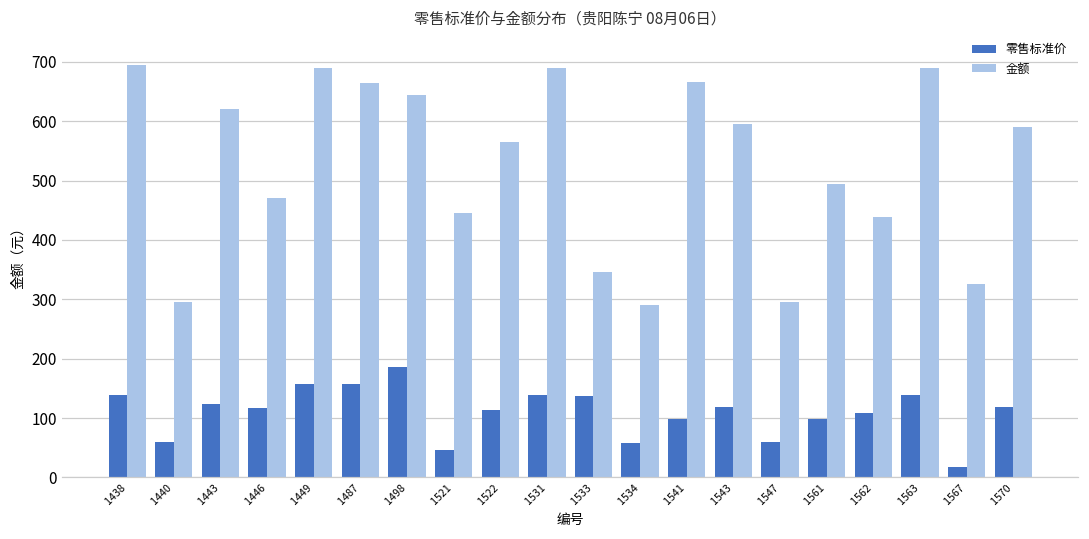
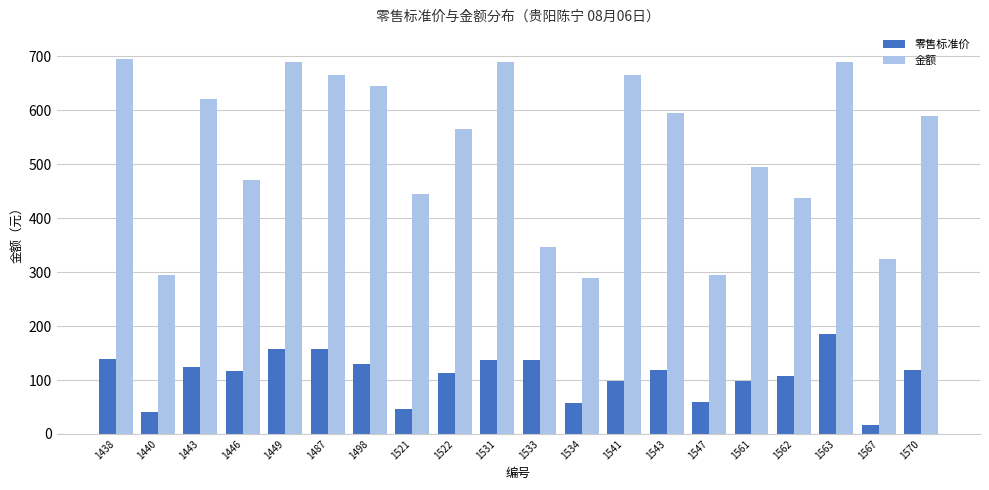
  {
    "零售标准价": {
      "1438": 140,
-     "1440": 60,
+     "1440": 40,
      "1443": 120,
      "1446": 120,
      "1449": 160,
      "1487": 160,
-     "1498": 190,
+     "1498": 130,
      "1521": 50,
      "1522": 110,
      "1531": 140,
      "1533": 140,
      "1534": 60,
      "1541": 100,
      "1543": 120,
      "1547": 60,
      "1561": 100,
      "1562": 110,
-     "1563": 140,
+     "1563": 190,
      "1567": 20,
      "1570": 120
    },
    "金额": {
      "1438": 700,
      "1440": 300,
      "1443": 620,
      "1446": 470,
      "1449": 690,
      "1487": 670,
      "1498": 650,
      "1521": 450,
      "1522": 570,
      "1531": 690,
      "1533": 350,
      "1534": 290,
      "1541": 670,
      "1543": 600,
      "1547": 300,
      "1561": 500,
      "1562": 440,
      "1563": 690,
      "1567": 330,
      "1570": 590
    }
  }
